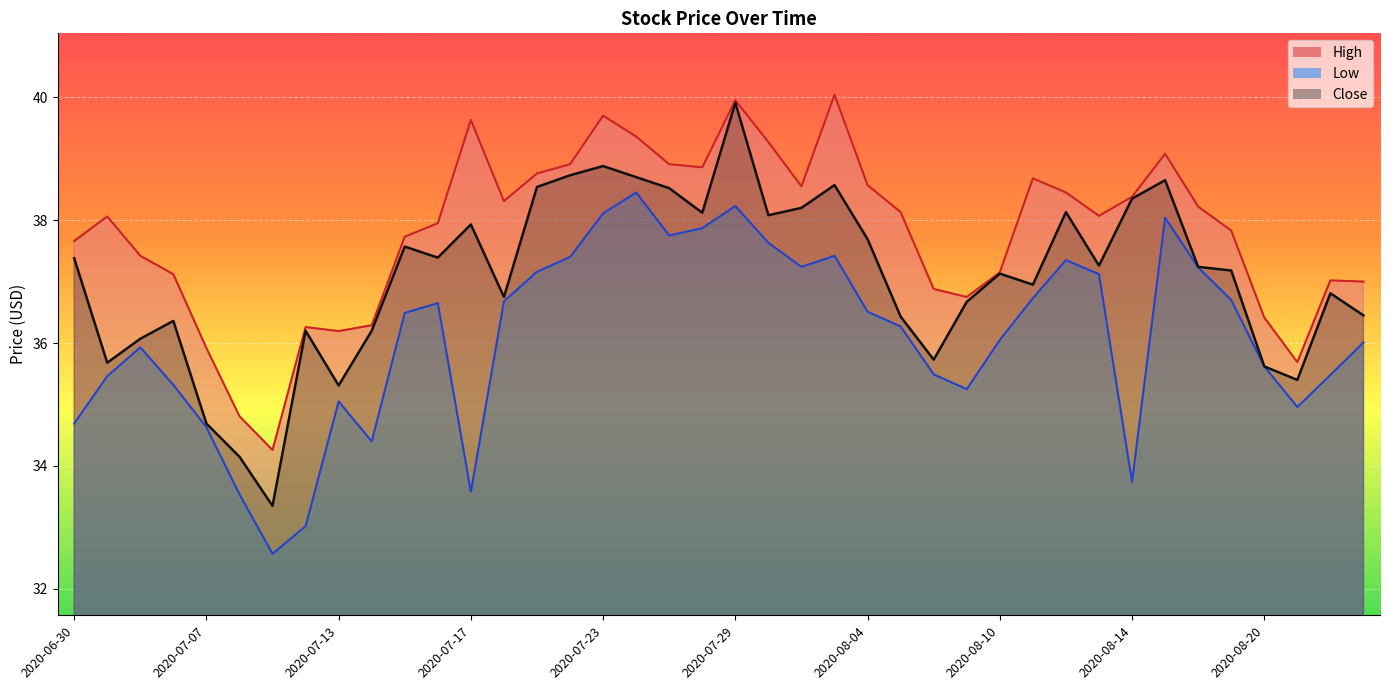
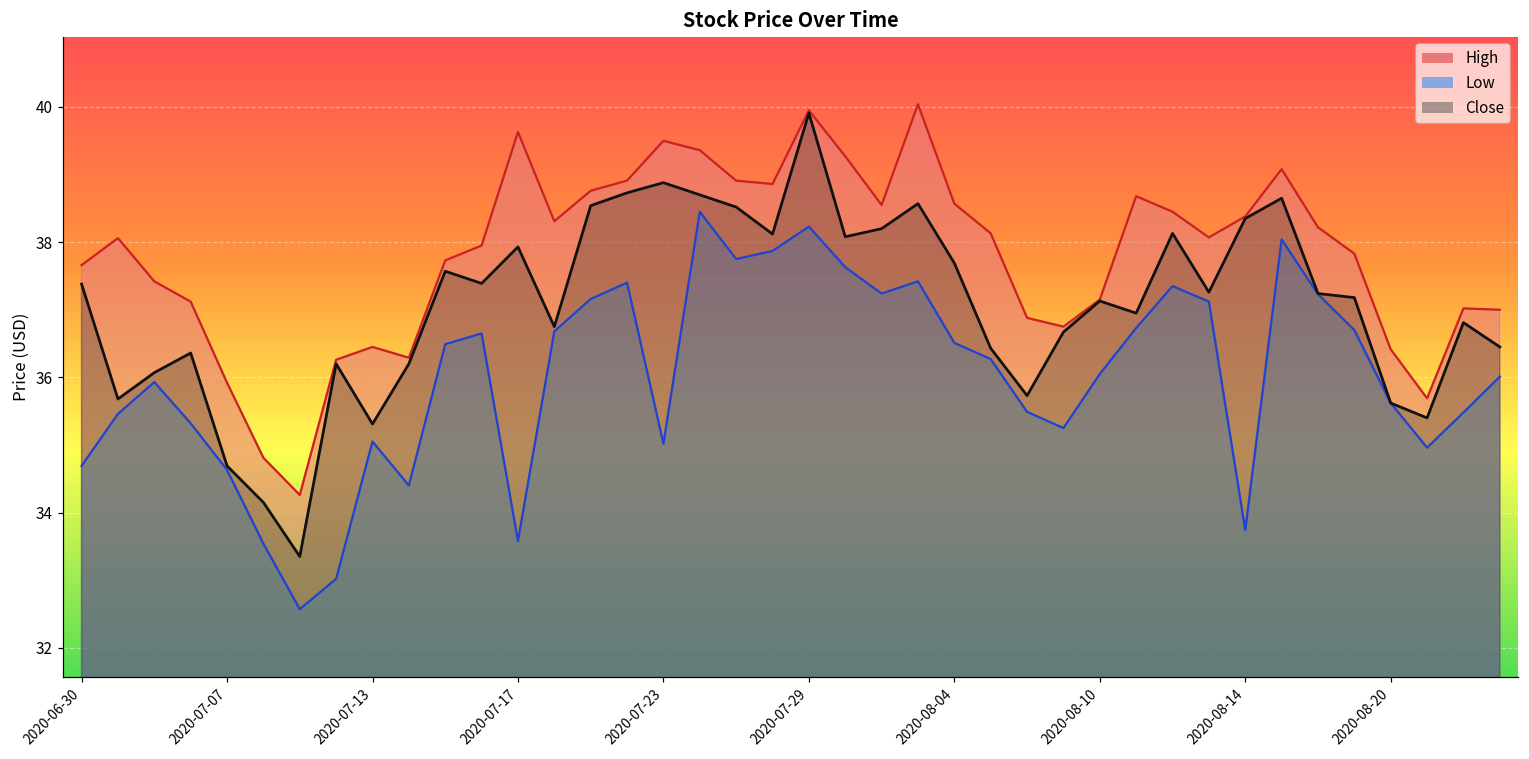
  {
    "High": {
      "2020-06-30": 37.7,
      "2020-07-07": 35.9,
-     "2020-07-13": 36.2,
+     "2020-07-13": 36.5,
      "2020-07-17": 39.6,
-     "2020-07-23": 39.7,
+     "2020-07-23": 39.5,
      "2020-08-04": 38.6,
      "2020-08-20": 36.4
    },
    "Low": {
      "2020-06-30": 34.7,
      "2020-07-07": 34.6,
      "2020-07-13": 35.0,
      "2020-07-17": 33.6,
-     "2020-07-23": 38.1,
+     "2020-07-23": 35.0,
      "2020-07-29": 38.2,
      "2020-08-04": 36.5,
      "2020-08-10": 36.0,
      "2020-08-14": 33.7
    }
  }
